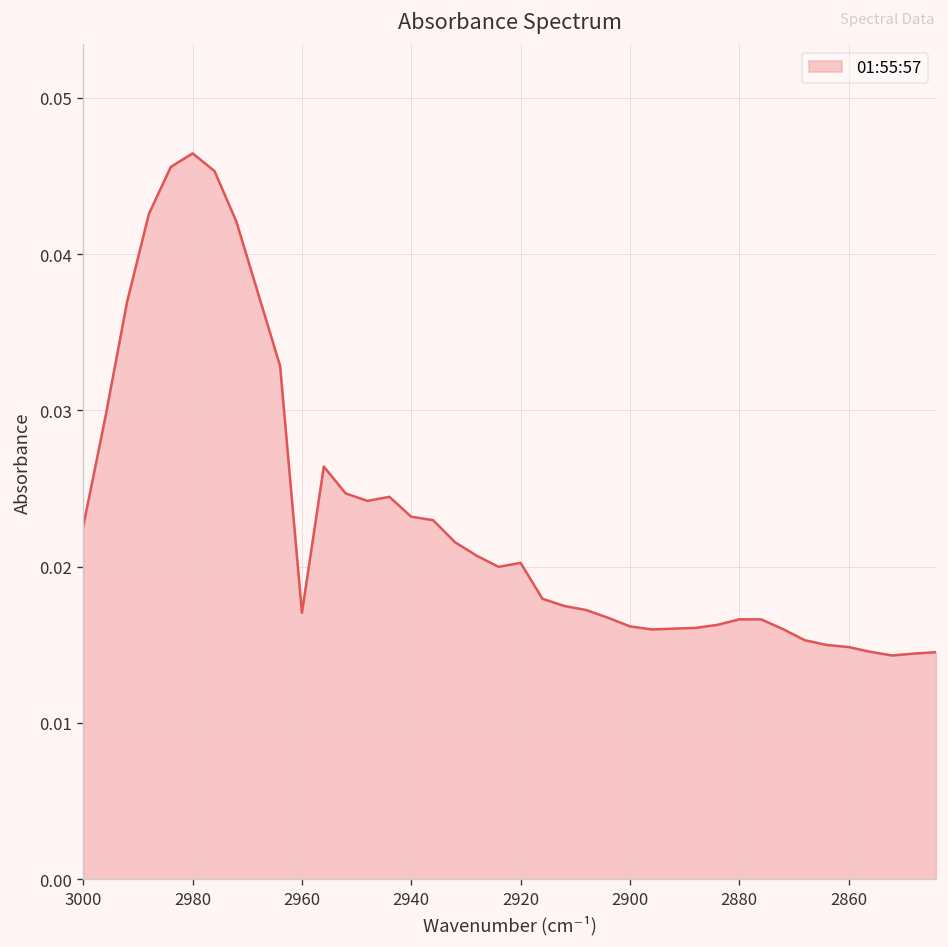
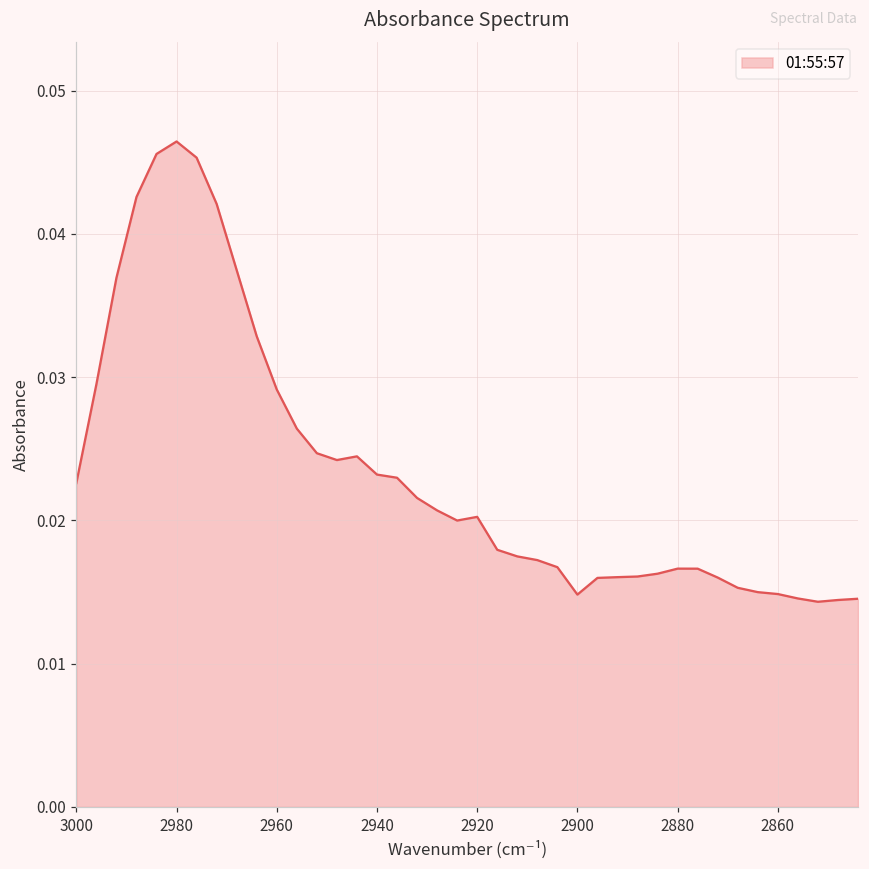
  {
    "3000": 0.0226,
    "2980": 0.0464,
-   "2960": 0.0171,
+   "2960": 0.0291,
    "2940": 0.0232,
    "2920": 0.0202,
-   "2900": 0.0162,
+   "2900": 0.0148,
    "2880": 0.0166,
    "2860": 0.0149
  }
